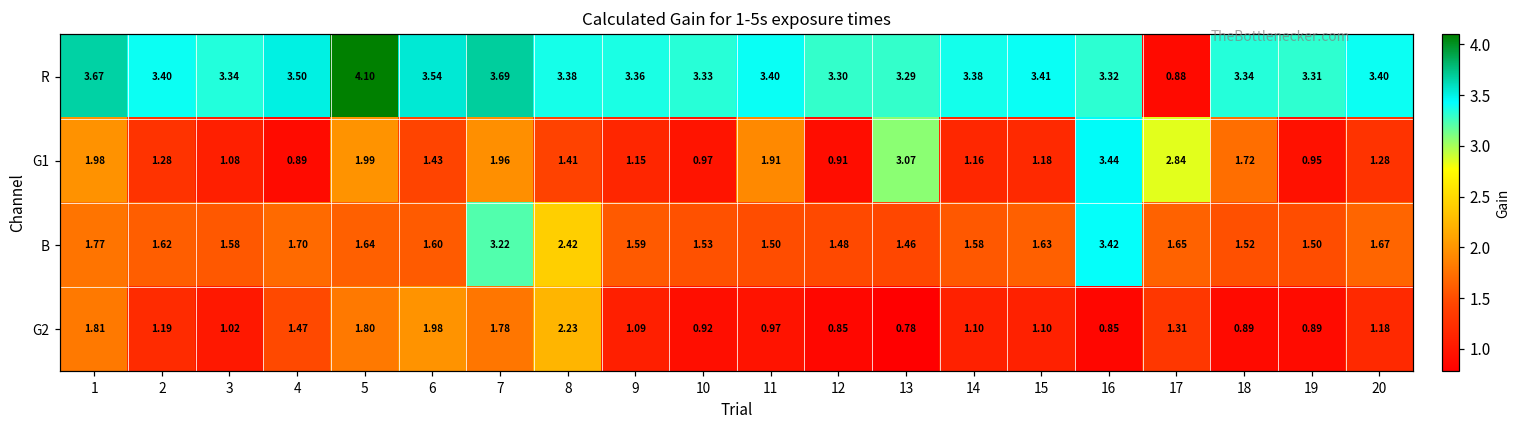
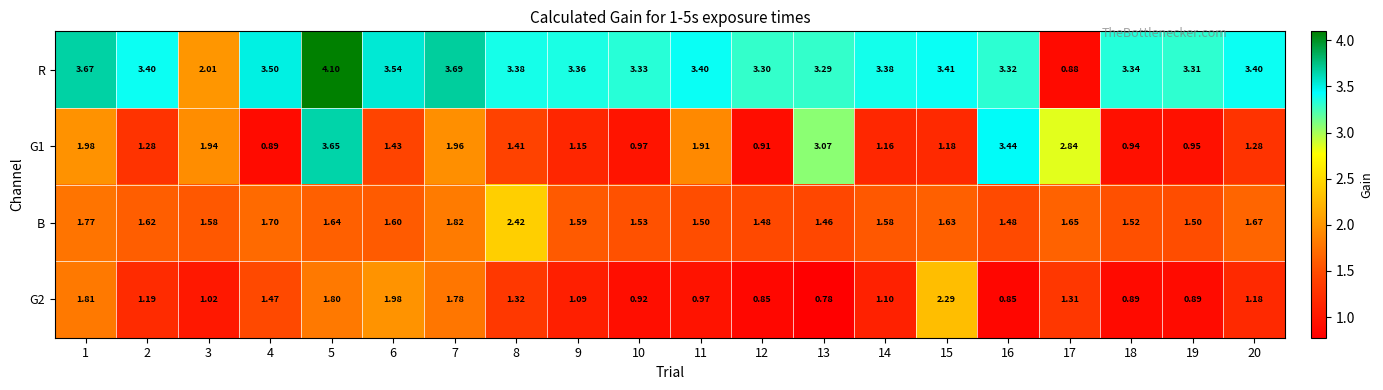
  {
    "R": {
      "1": 3.67,
      "2": 3.40,
-     "3": 3.34,
+     "3": 2.01,
      "4": 3.50,
      "5": 4.10,
      "6": 3.54,
      "7": 3.69,
      "8": 3.38,
      "9": 3.36,
      "10": 3.33,
      "11": 3.40,
      "12": 3.30,
      "13": 3.29,
      "14": 3.38,
      "15": 3.41,
      "16": 3.32,
      "17": 0.88,
      "18": 3.34,
      "19": 3.31,
      "20": 3.40
    },
    "G1": {
      "1": 1.98,
      "2": 1.28,
-     "3": 1.08,
+     "3": 1.94,
      "4": 0.89,
-     "5": 1.99,
+     "5": 3.65,
      "6": 1.43,
      "7": 1.96,
      "8": 1.41,
      "9": 1.15,
      "10": 0.97,
      "11": 1.91,
      "12": 0.91,
      "13": 3.07,
      "14": 1.16,
      "15": 1.18,
      "16": 3.44,
      "17": 2.84,
-     "18": 1.72,
+     "18": 0.94,
      "19": 0.95,
      "20": 1.28
    },
    "B": {
      "1": 1.77,
      "2": 1.62,
      "3": 1.58,
      "4": 1.70,
      "5": 1.64,
      "6": 1.60,
-     "7": 3.22,
+     "7": 1.82,
      "8": 2.42,
      "9": 1.59,
      "10": 1.53,
      "11": 1.50,
      "12": 1.48,
      "13": 1.46,
      "14": 1.58,
      "15": 1.63,
-     "16": 3.42,
+     "16": 1.48,
      "17": 1.65,
      "18": 1.52,
      "19": 1.50,
      "20": 1.67
    },
    "G2": {
      "1": 1.81,
      "2": 1.19,
      "3": 1.02,
      "4": 1.47,
      "5": 1.80,
      "6": 1.98,
      "7": 1.78,
-     "8": 2.23,
+     "8": 1.32,
      "9": 1.09,
      "10": 0.92,
      "11": 0.97,
      "12": 0.85,
      "13": 0.78,
      "14": 1.10,
-     "15": 1.10,
+     "15": 2.29,
      "16": 0.85,
      "17": 1.31,
      "18": 0.89,
      "19": 0.89,
      "20": 1.18
    }
  }
